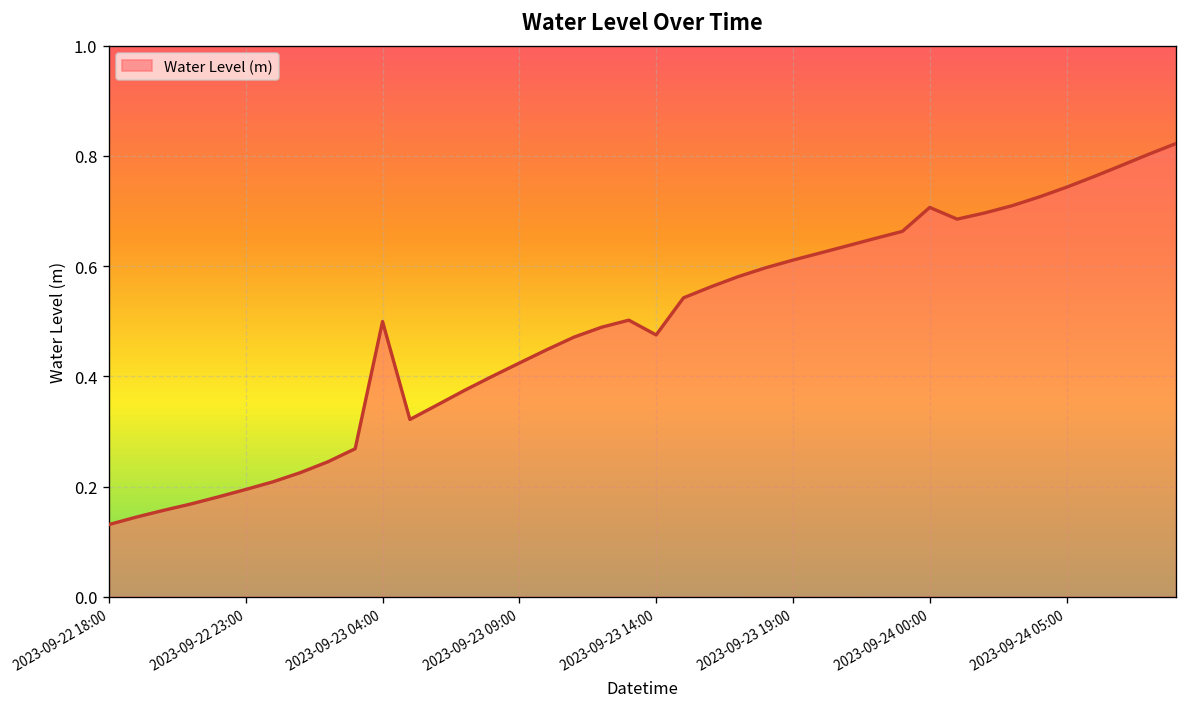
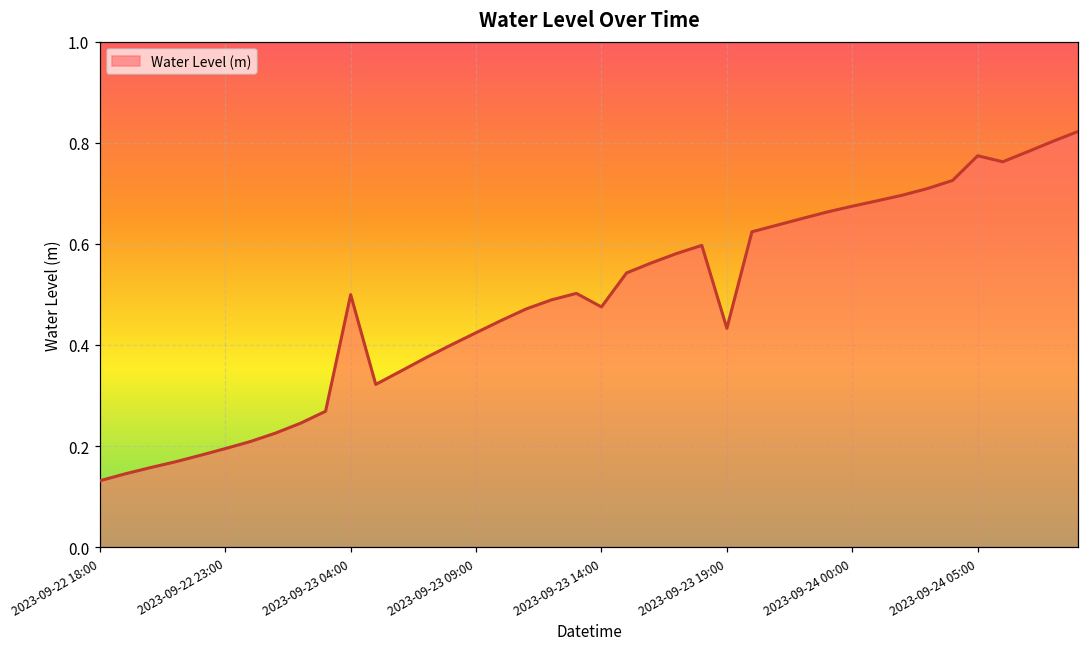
  {
    "2023-09-22 18:00": 0.13,
    "2023-09-22 23:00": 0.19,
    "2023-09-23 04:00": 0.50,
    "2023-09-23 09:00": 0.42,
    "2023-09-23 14:00": 0.48,
-   "2023-09-23 19:00": 0.61,
-   "2023-09-24 00:00": 0.71,
-   "2023-09-24 05:00": 0.74
+   "2023-09-23 19:00": 0.43,
+   "2023-09-24 00:00": 0.67,
+   "2023-09-24 05:00": 0.77
  }
